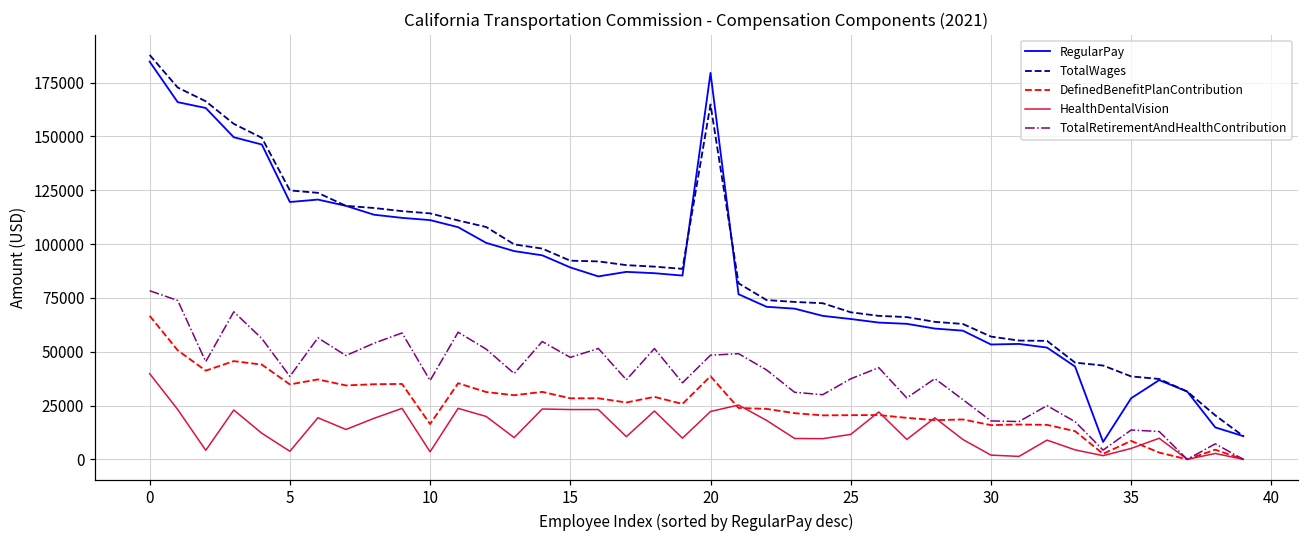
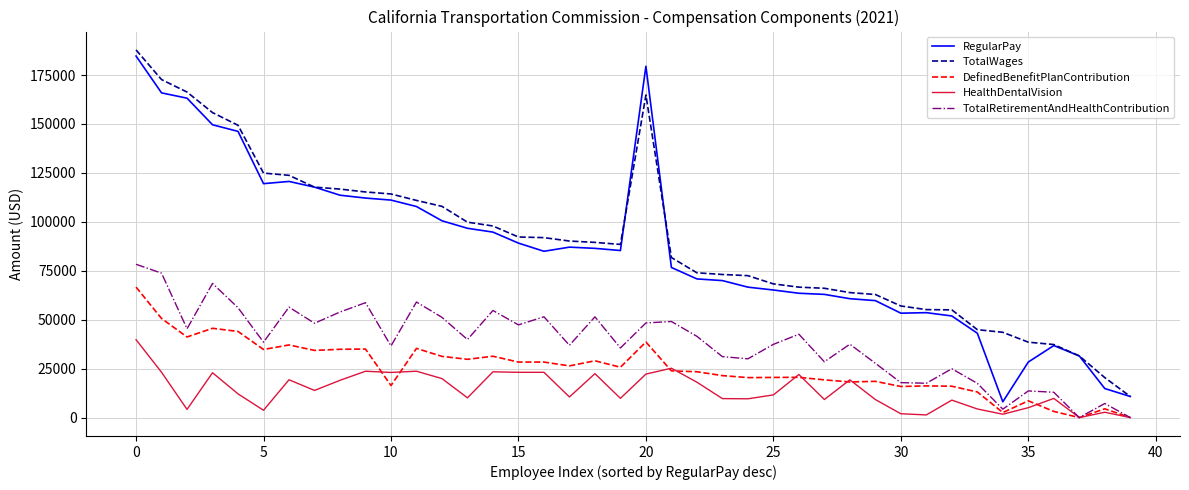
  {
    "RegularPay": {
      "0": 185000,
      "5": 120000,
      "10": 111000,
      "15": 89000,
      "20": 179000,
      "25": 65000,
      "30": 53000,
      "35": 28000
    },
    "TotalWages": {
      "0": 188000,
      "5": 125000,
      "10": 114000,
      "15": 92000,
      "20": 165000,
      "25": 68000,
      "30": 57000,
      "35": 39000
    },
    "DefinedBenefitPlanContribution": {
      "0": 67000,
      "5": 35000,
      "10": 16000,
      "15": 28000,
      "20": 39000,
      "25": 21000,
      "30": 16000,
      "35": 9000
    },
    "HealthDentalVision": {
      "0": 40000,
      "5": 4000,
-     "10": 4000,
+     "10": 23000,
      "15": 23000,
      "20": 22000,
      "25": 12000,
      "30": 2000,
      "35": 5000
    },
    "TotalRetirementAndHealthContribution": {
      "0": 78000,
      "5": 39000,
      "10": 37000,
      "15": 47000,
      "20": 48000,
      "25": 37000,
      "30": 18000,
      "35": 14000
    }
  }
